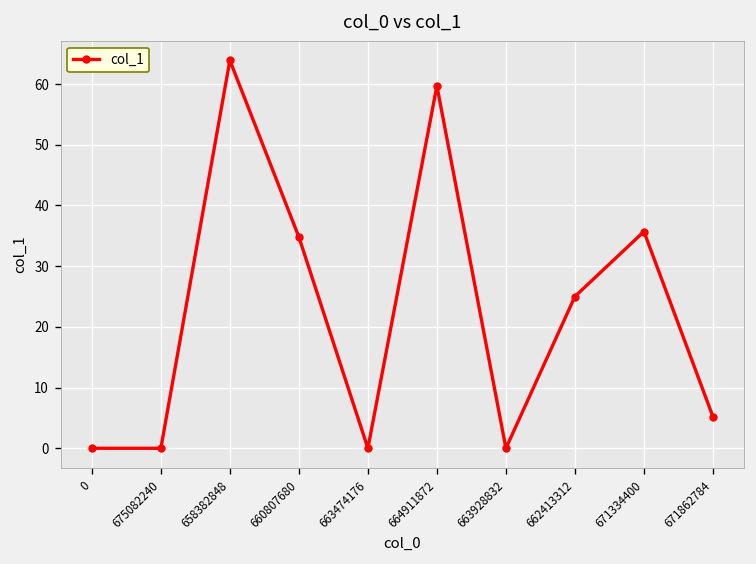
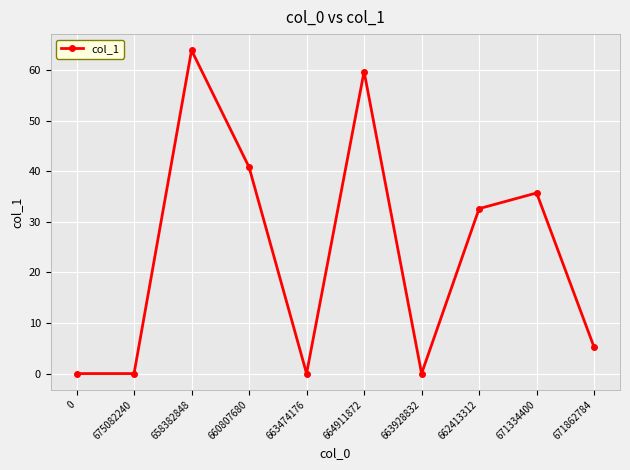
  {
    "0": 0,
    "675082240": 0,
    "658382848": 64,
-   "660807680": 35,
+   "660807680": 41,
    "663474176": 0,
    "664911872": 60,
    "663928832": 0,
-   "662413312": 25,
+   "662413312": 33,
    "671334400": 36,
    "671862784": 5
  }
